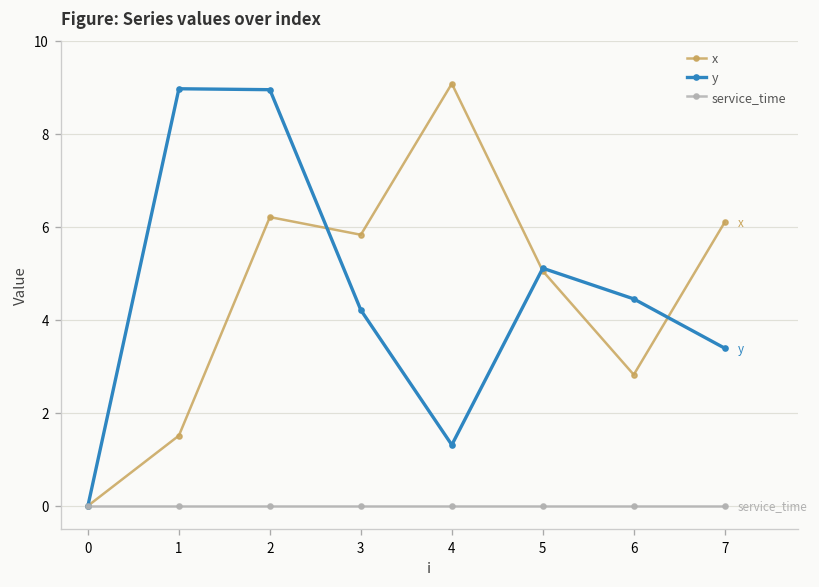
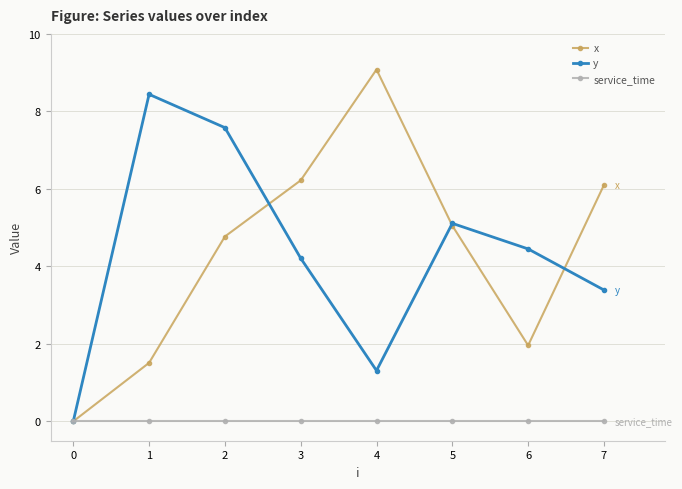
  {
    "x": {
      "1": 1.5,
-     "2": 6.2,
-     "3": 5.8,
+     "2": 4.8,
+     "3": 6.2,
      "4": 9.1,
-     "6": 2.8,
+     "6": 2.0,
      "7": 6.1
    },
    "y": {
-     "1": 9.0,
-     "2": 9.0,
+     "1": 8.4,
+     "2": 7.6,
      "3": 4.2,
      "4": 1.3,
      "6": 4.5,
      "7": 3.4
    },
    "service_time": {
      "1": 0.0,
      "2": 0.0,
      "3": 0.0,
      "4": 0.0,
      "5": 0.0,
      "6": 0.0,
      "7": 0.0
    }
  }
